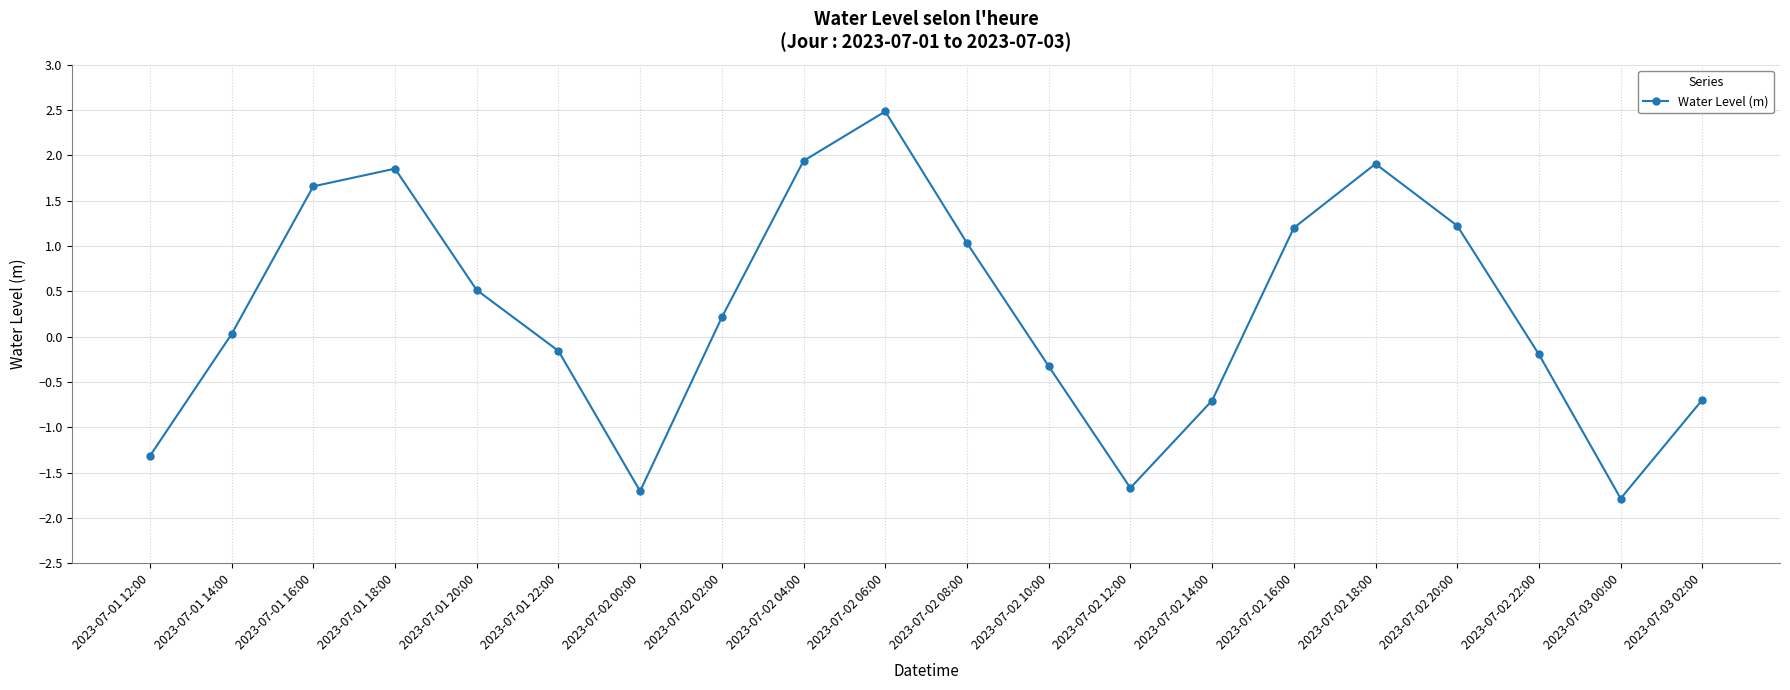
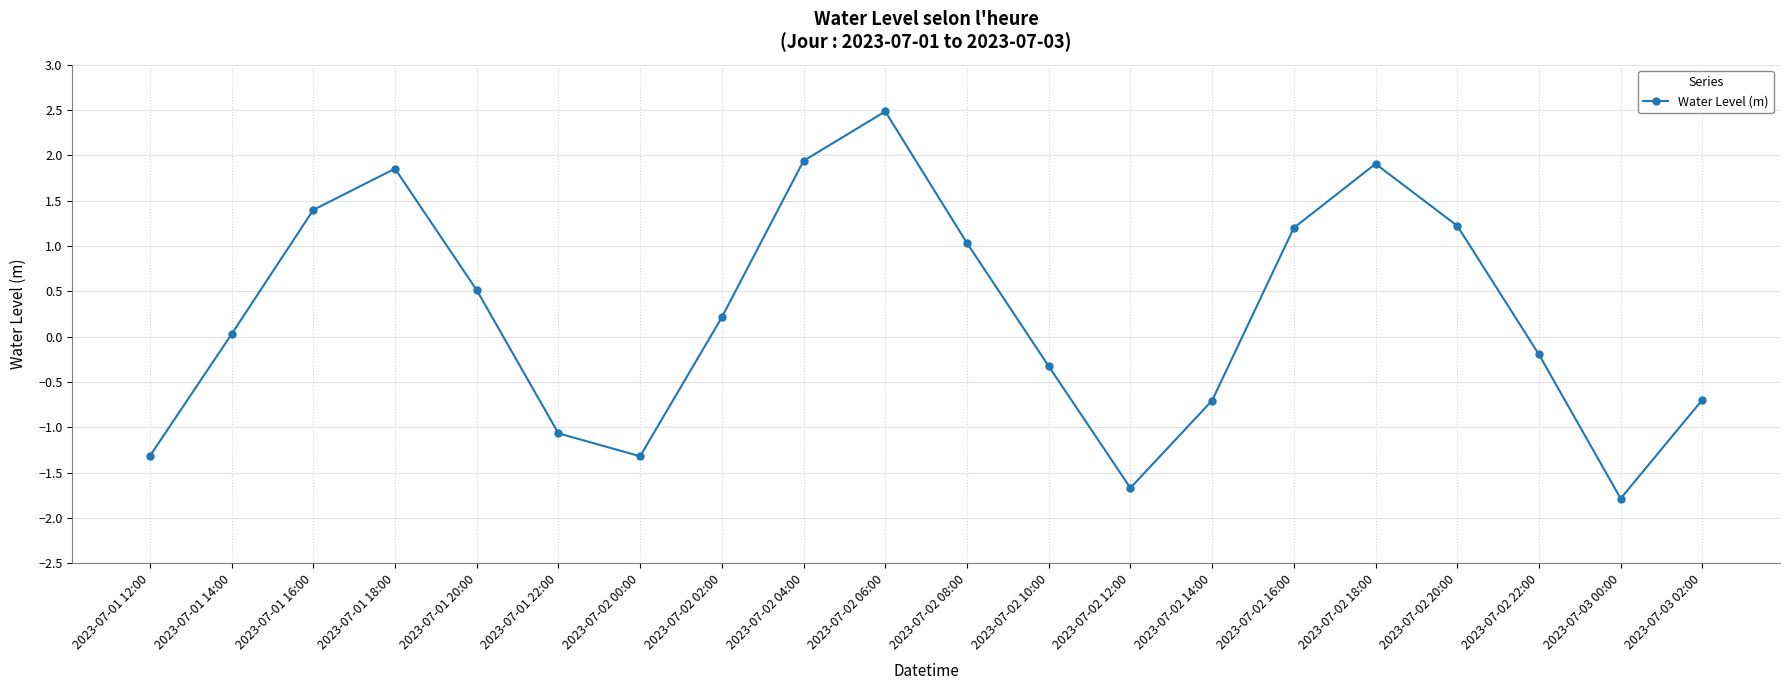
  {
    "2023-07-01 12:00": -1.3,
    "2023-07-01 14:00": 0.0,
-   "2023-07-01 16:00": 1.7,
+   "2023-07-01 16:00": 1.4,
    "2023-07-01 18:00": 1.9,
    "2023-07-01 20:00": 0.5,
-   "2023-07-01 22:00": -0.2,
-   "2023-07-02 00:00": -1.7,
+   "2023-07-01 22:00": -1.1,
+   "2023-07-02 00:00": -1.3,
    "2023-07-02 02:00": 0.2,
    "2023-07-02 04:00": 1.9,
    "2023-07-02 06:00": 2.5,
    "2023-07-02 08:00": 1.0,
    "2023-07-02 10:00": -0.3,
    "2023-07-02 12:00": -1.7,
    "2023-07-02 14:00": -0.7,
    "2023-07-02 16:00": 1.2,
    "2023-07-02 18:00": 1.9,
    "2023-07-02 20:00": 1.2,
    "2023-07-02 22:00": -0.2,
    "2023-07-03 00:00": -1.8,
    "2023-07-03 02:00": -0.7
  }
